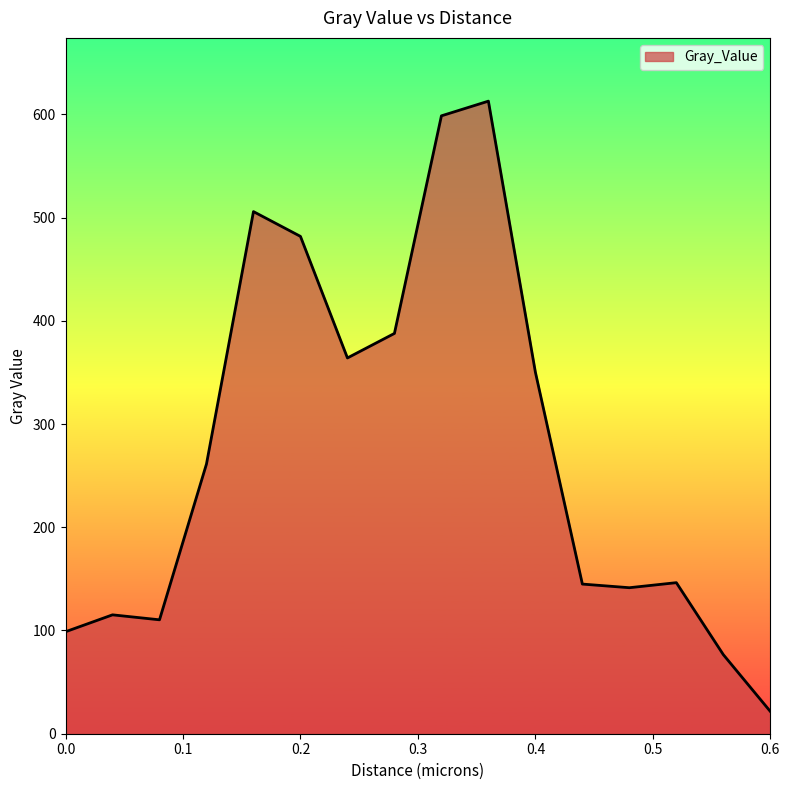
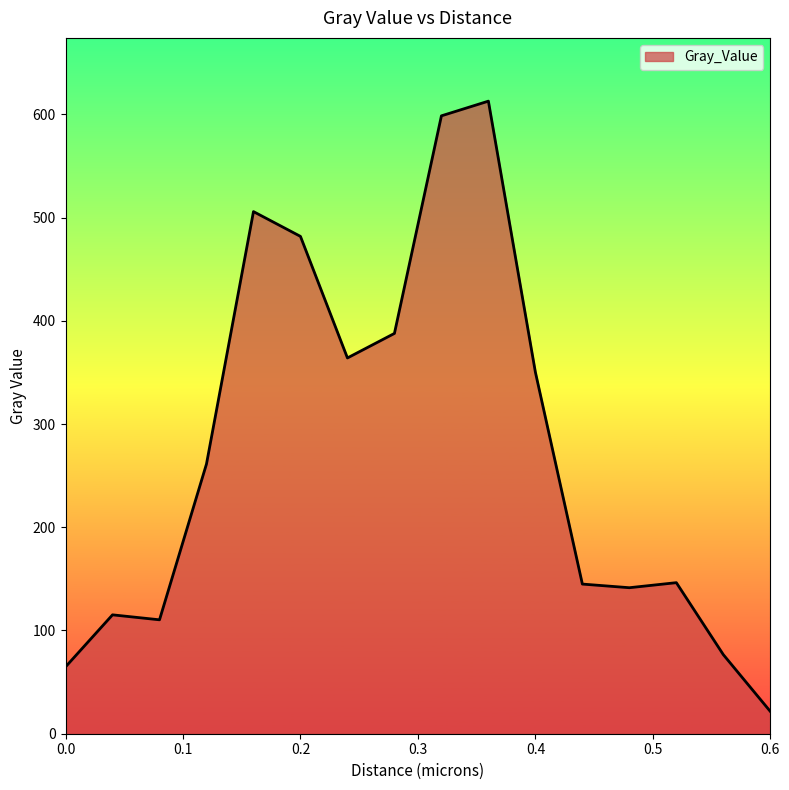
  {
-   "0.0": 99,
+   "0.0": 65,
    "0.2": 482,
    "0.4": 350,
    "0.6": 22
  }
